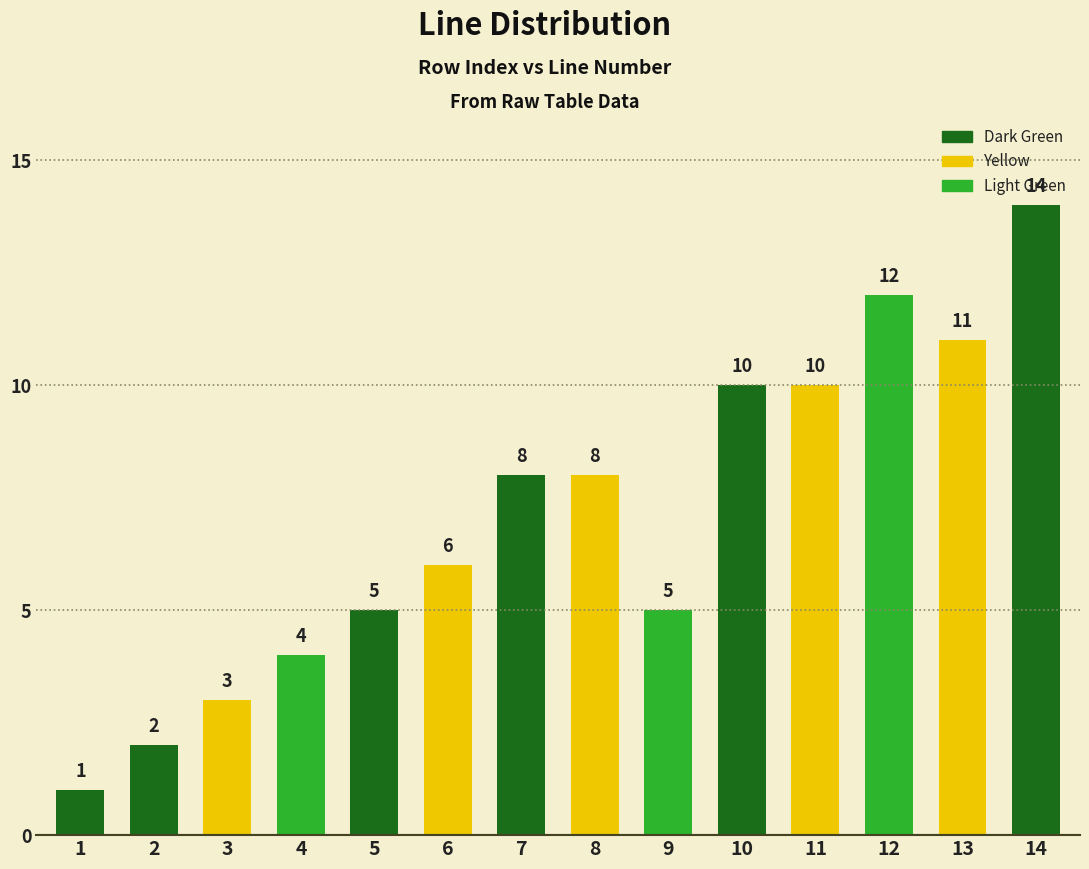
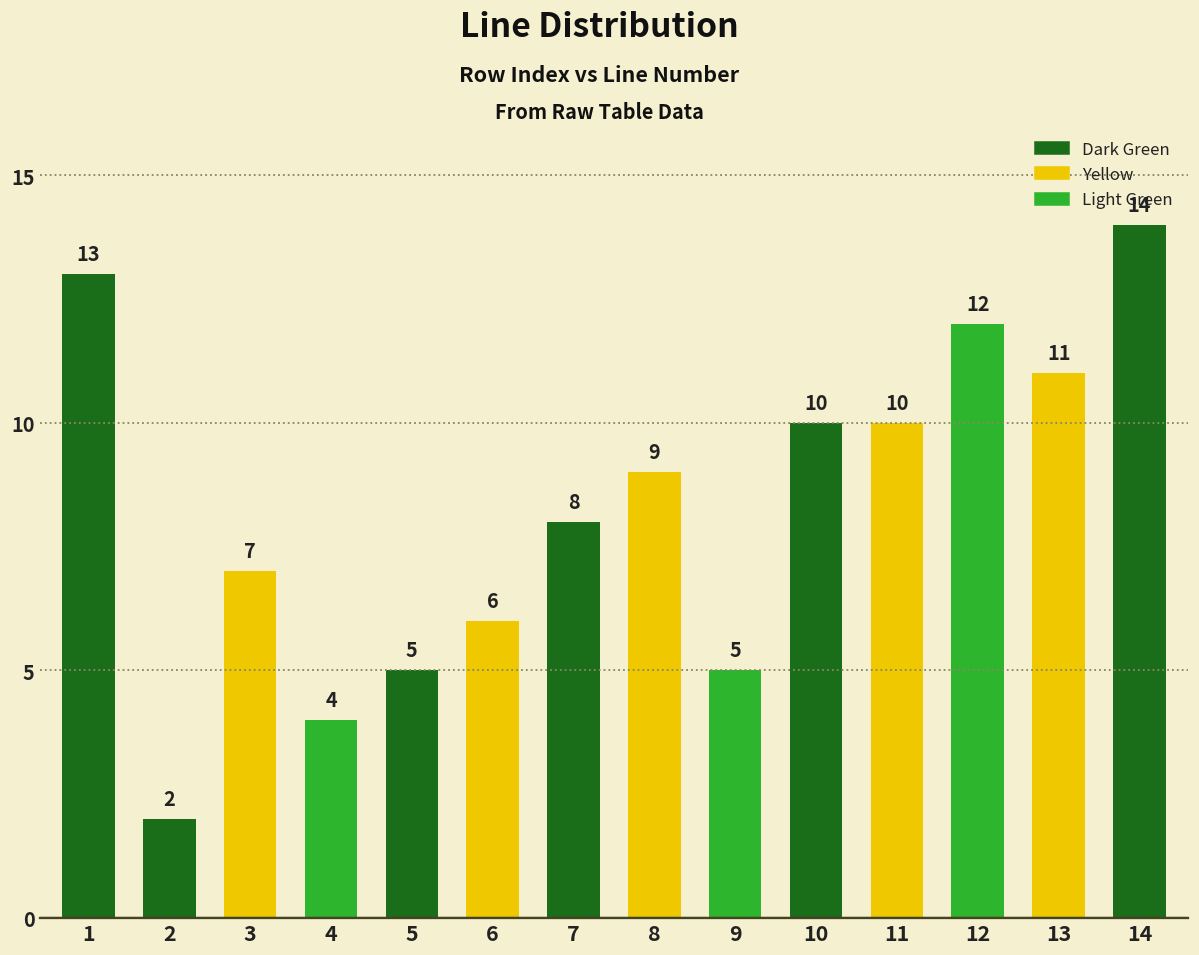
  {
-   "1": 1,
+   "1": 13,
    "2": 2,
-   "3": 3,
+   "3": 7,
    "4": 4,
    "5": 5,
    "6": 6,
    "7": 8,
-   "8": 8,
+   "8": 9,
    "9": 5,
    "10": 10,
    "11": 10,
    "12": 12,
    "13": 11,
    "14": 14
  }
